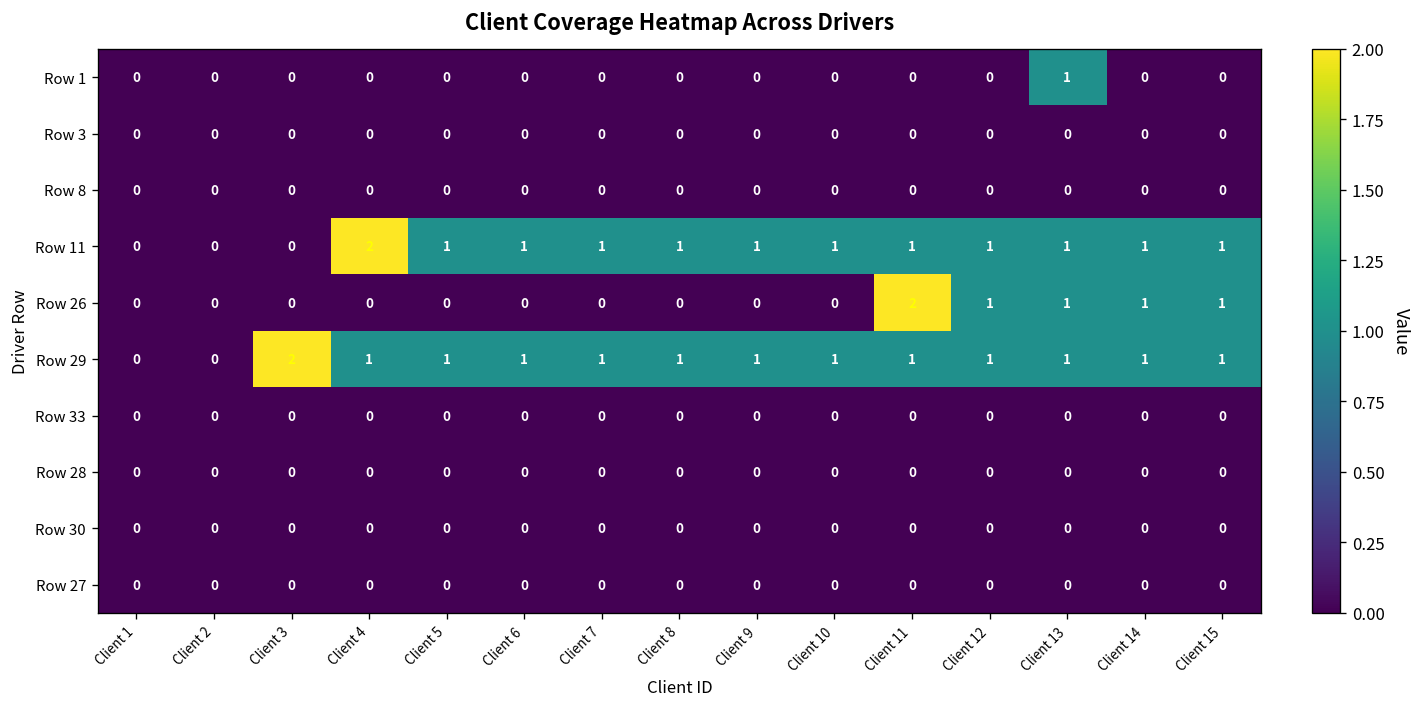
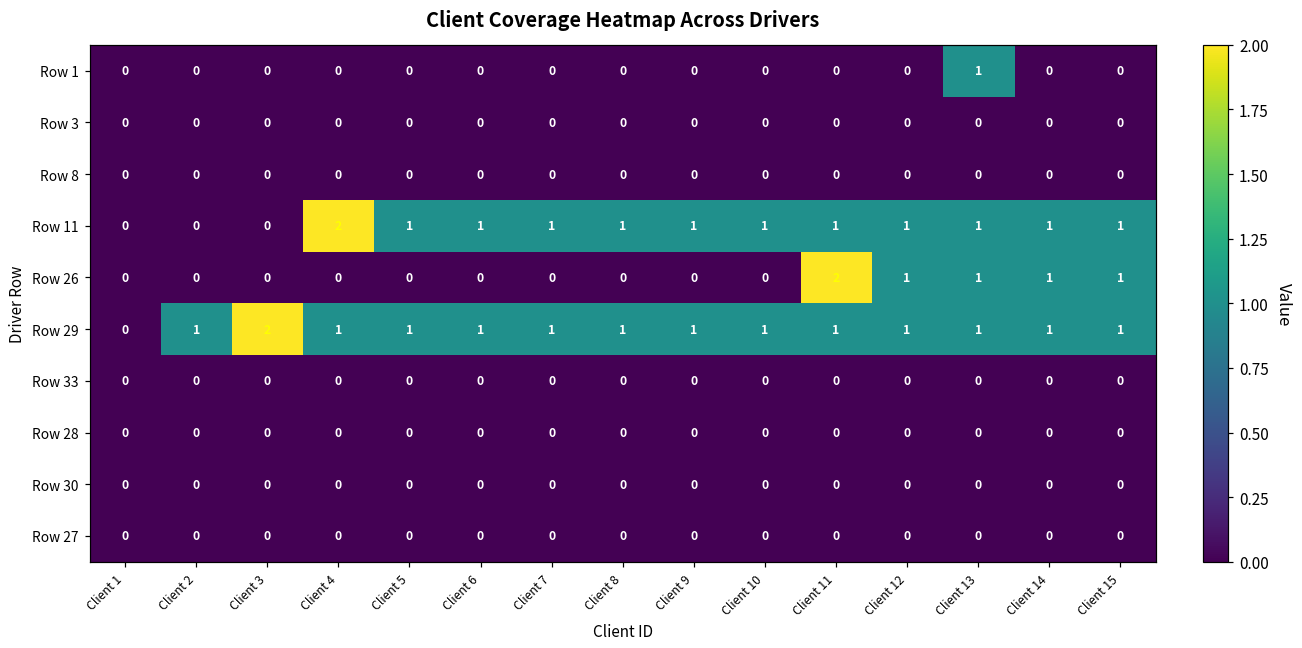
  {
    "Row 1": {
      "Client 1": 0,
      "Client 2": 0,
      "Client 3": 0,
      "Client 4": 0,
      "Client 5": 0,
      "Client 6": 0,
      "Client 7": 0,
      "Client 8": 0,
      "Client 9": 0,
      "Client 10": 0,
      "Client 11": 0,
      "Client 12": 0,
      "Client 13": 1,
      "Client 14": 0,
      "Client 15": 0
    },
    "Row 3": {
      "Client 1": 0,
      "Client 2": 0,
      "Client 3": 0,
      "Client 4": 0,
      "Client 5": 0,
      "Client 6": 0,
      "Client 7": 0,
      "Client 8": 0,
      "Client 9": 0,
      "Client 10": 0,
      "Client 11": 0,
      "Client 12": 0,
      "Client 13": 0,
      "Client 14": 0,
      "Client 15": 0
    },
    "Row 8": {
      "Client 1": 0,
      "Client 2": 0,
      "Client 3": 0,
      "Client 4": 0,
      "Client 5": 0,
      "Client 6": 0,
      "Client 7": 0,
      "Client 8": 0,
      "Client 9": 0,
      "Client 10": 0,
      "Client 11": 0,
      "Client 12": 0,
      "Client 13": 0,
      "Client 14": 0,
      "Client 15": 0
    },
    "Row 11": {
      "Client 1": 0,
      "Client 2": 0,
      "Client 3": 0,
      "Client 5": 1,
      "Client 6": 1,
      "Client 7": 1,
      "Client 8": 1,
      "Client 9": 1,
      "Client 10": 1,
      "Client 11": 1,
      "Client 12": 1,
      "Client 13": 1,
      "Client 14": 1,
      "Client 15": 1
    },
    "Row 26": {
      "Client 1": 0,
      "Client 2": 0,
      "Client 3": 0,
      "Client 4": 0,
      "Client 5": 0,
      "Client 6": 0,
      "Client 7": 0,
      "Client 8": 0,
      "Client 9": 0,
      "Client 10": 0,
      "Client 12": 1,
      "Client 13": 1,
      "Client 14": 1,
      "Client 15": 1
    },
    "Row 29": {
      "Client 1": 0,
-     "Client 2": 0,
+     "Client 2": 1,
      "Client 4": 1,
      "Client 5": 1,
      "Client 6": 1,
      "Client 7": 1,
      "Client 8": 1,
      "Client 9": 1,
      "Client 10": 1,
      "Client 11": 1,
      "Client 12": 1,
      "Client 13": 1,
      "Client 14": 1,
      "Client 15": 1
    },
    "Row 33": {
      "Client 1": 0,
      "Client 2": 0,
      "Client 3": 0,
      "Client 4": 0,
      "Client 5": 0,
      "Client 6": 0,
      "Client 7": 0,
      "Client 8": 0,
      "Client 9": 0,
      "Client 10": 0,
      "Client 11": 0,
      "Client 12": 0,
      "Client 13": 0,
      "Client 14": 0,
      "Client 15": 0
    },
    "Row 28": {
      "Client 1": 0,
      "Client 2": 0,
      "Client 3": 0,
      "Client 4": 0,
      "Client 5": 0,
      "Client 6": 0,
      "Client 7": 0,
      "Client 8": 0,
      "Client 9": 0,
      "Client 10": 0,
      "Client 11": 0,
      "Client 12": 0,
      "Client 13": 0,
      "Client 14": 0,
      "Client 15": 0
    },
    "Row 30": {
      "Client 1": 0,
      "Client 2": 0,
      "Client 3": 0,
      "Client 4": 0,
      "Client 5": 0,
      "Client 6": 0,
      "Client 7": 0,
      "Client 8": 0,
      "Client 9": 0,
      "Client 10": 0,
      "Client 11": 0,
      "Client 12": 0,
      "Client 13": 0,
      "Client 14": 0,
      "Client 15": 0
    },
    "Row 27": {
      "Client 1": 0,
      "Client 2": 0,
      "Client 3": 0,
      "Client 4": 0,
      "Client 5": 0,
      "Client 6": 0,
      "Client 7": 0,
      "Client 8": 0,
      "Client 9": 0,
      "Client 10": 0,
      "Client 11": 0,
      "Client 12": 0,
      "Client 13": 0,
      "Client 14": 0,
      "Client 15": 0
    }
  }
